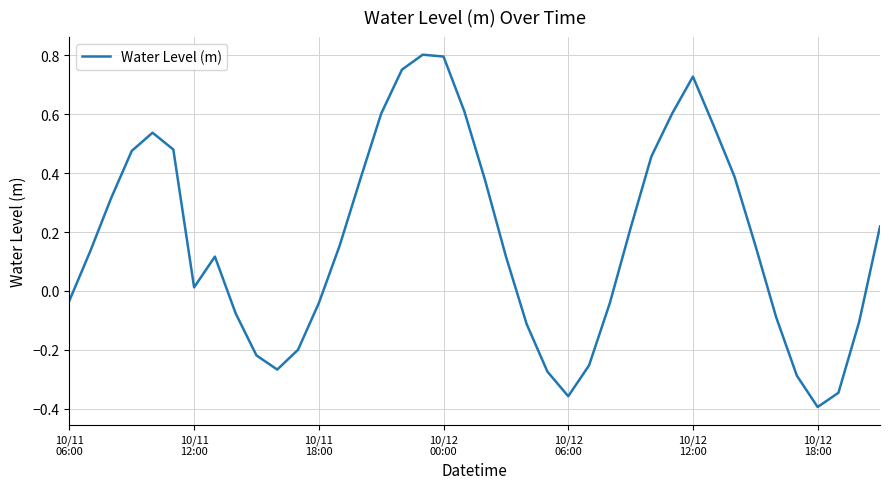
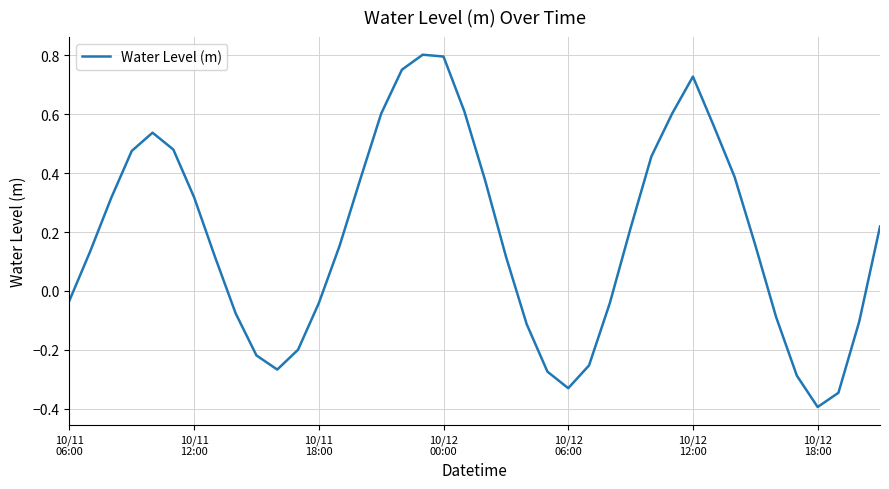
  {
    "10/11 06:00": -0.03,
-   "10/11 12:00": 0.01,
+   "10/11 12:00": 0.32,
    "10/11 18:00": -0.04,
    "10/12 00:00": 0.80,
-   "10/12 06:00": -0.36,
+   "10/12 06:00": -0.33,
    "10/12 12:00": 0.73,
    "10/12 18:00": -0.39
  }
